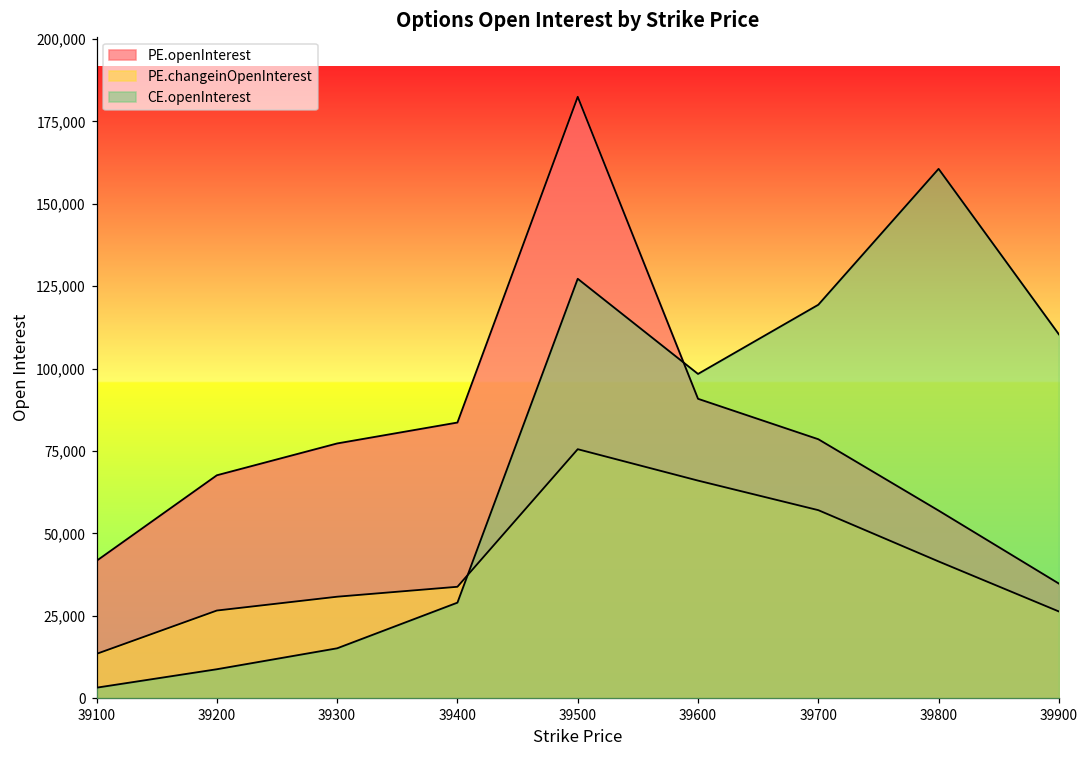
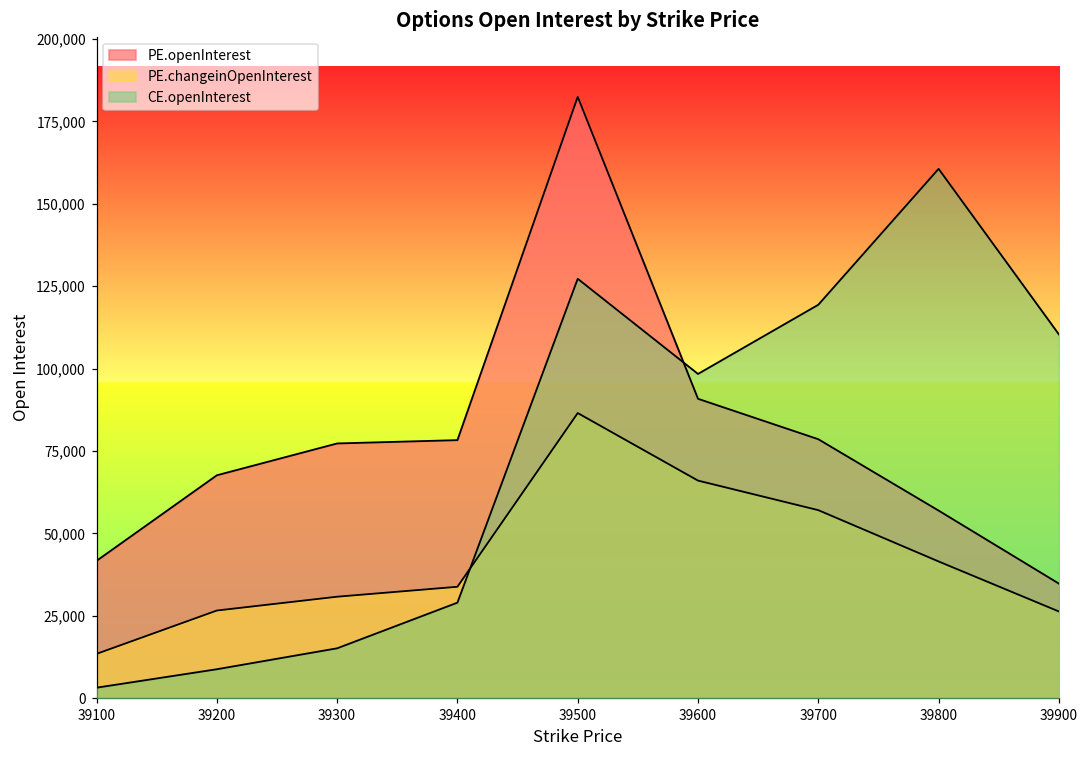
  {
    "PE.openInterest": {
      "39100": "42,000",
      "39200": "68,000",
      "39300": "77,000",
-     "39400": "84,000",
+     "39400": "78,000",
      "39500": "182,000",
      "39600": "91,000",
      "39700": "79,000",
      "39800": "57,000",
      "39900": "35,000"
    },
    "PE.changeinOpenInterest": {
      "39100": "13,000",
      "39200": "27,000",
      "39300": "31,000",
      "39400": "34,000",
-     "39500": "76,000",
+     "39500": "87,000",
      "39600": "66,000",
      "39700": "57,000",
      "39800": "41,000",
      "39900": "26,000"
    },
    "CE.openInterest": {
      "39100": "3,000",
      "39200": "9,000",
      "39300": "15,000",
      "39400": "29,000",
      "39500": "127,000",
      "39600": "98,000",
      "39700": "119,000",
      "39800": "161,000",
      "39900": "110,000"
    }
  }
